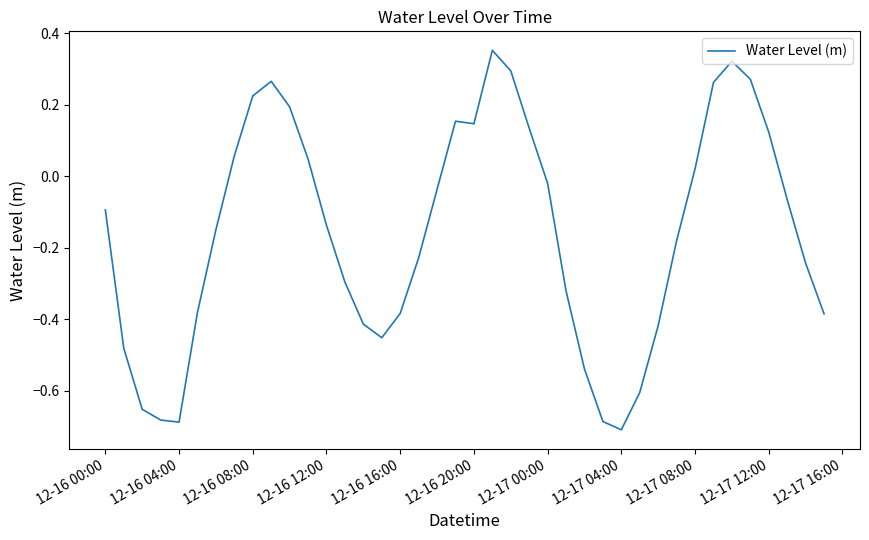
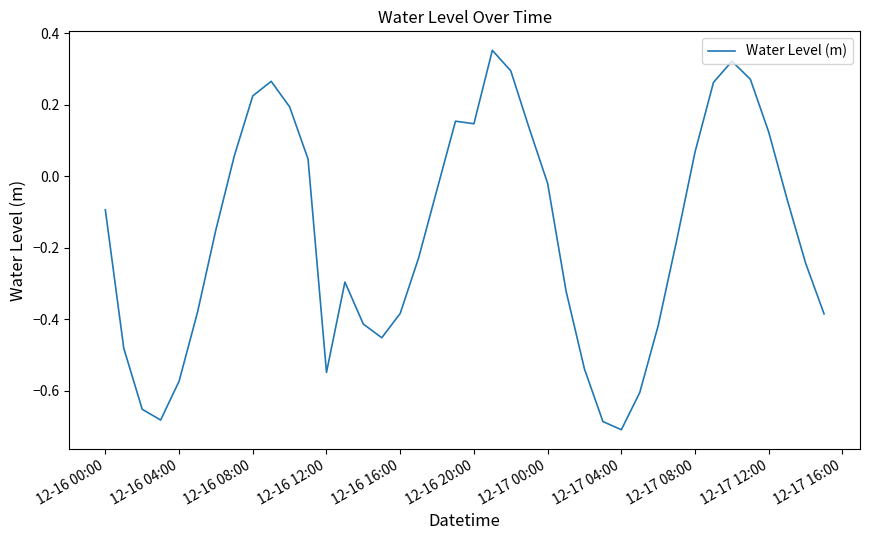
  {
    "12-16 00:00": -0.09,
-   "12-16 04:00": -0.69,
+   "12-16 04:00": -0.57,
    "12-16 08:00": 0.22,
-   "12-16 12:00": -0.14,
+   "12-16 12:00": -0.55,
    "12-16 16:00": -0.38,
    "12-16 20:00": 0.15,
    "12-17 00:00": -0.02,
    "12-17 04:00": -0.71,
-   "12-17 08:00": 0.02,
+   "12-17 08:00": 0.07,
    "12-17 12:00": 0.12
  }
